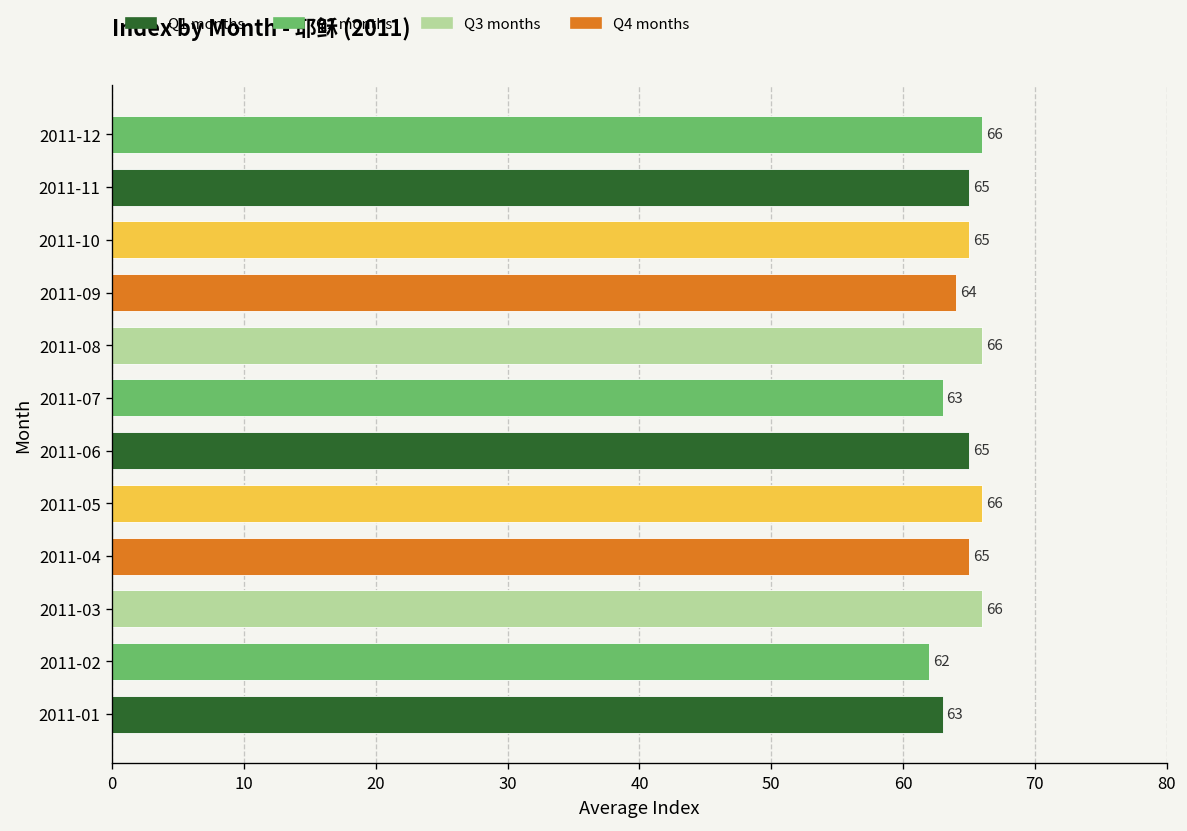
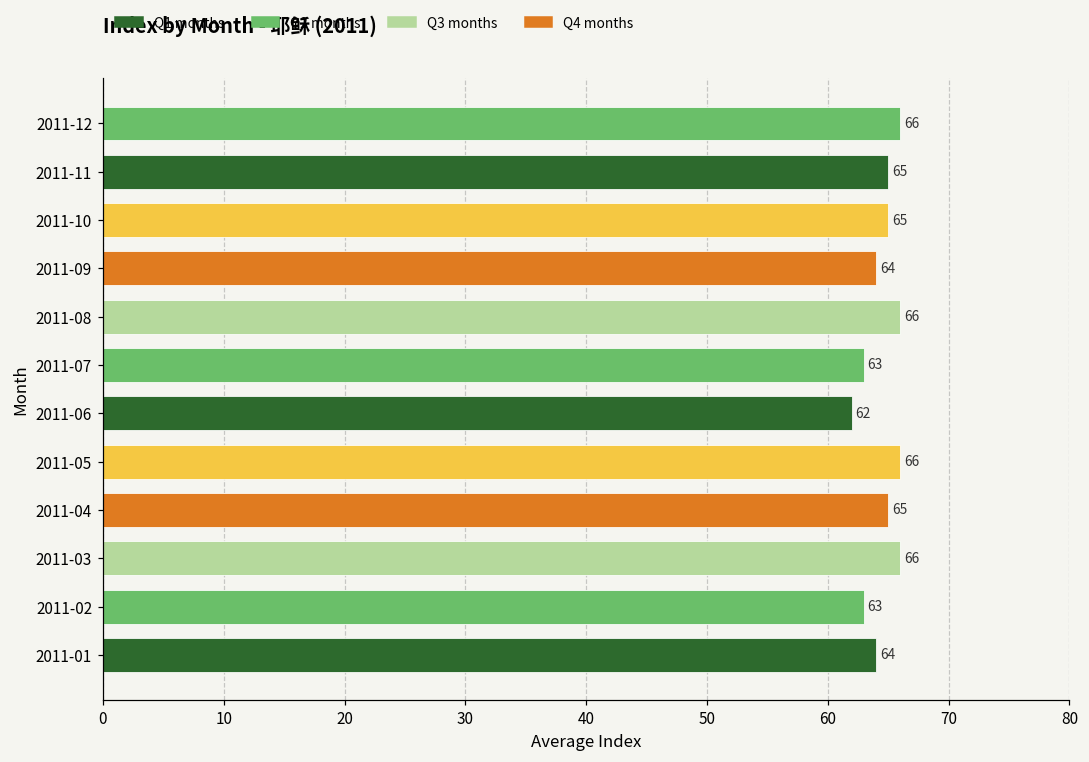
  {
    "2011-12": 66,
    "2011-11": 65,
    "2011-10": 65,
    "2011-09": 64,
    "2011-08": 66,
    "2011-07": 63,
-   "2011-06": 65,
+   "2011-06": 62,
    "2011-05": 66,
    "2011-04": 65,
    "2011-03": 66,
-   "2011-02": 62,
-   "2011-01": 63
+   "2011-02": 63,
+   "2011-01": 64
  }
